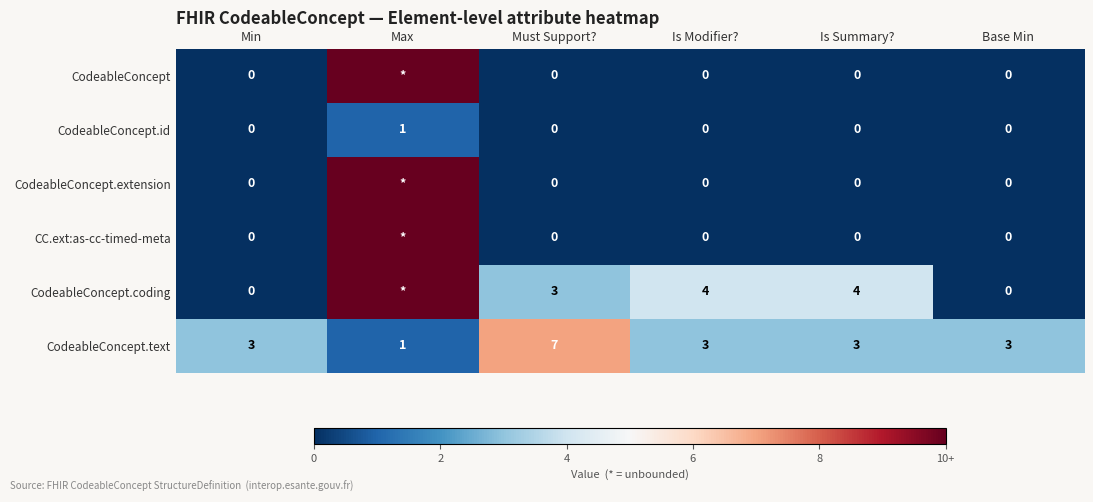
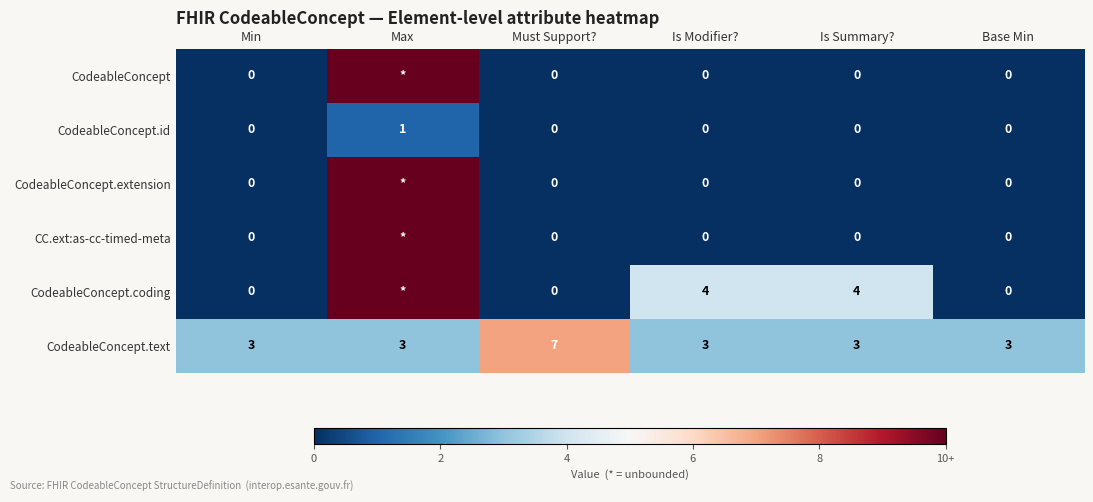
  {
    "CodeableConcept": {
      "Min": 0,
      "Must Support?": 0,
      "Is Modifier?": 0,
      "Is Summary?": 0,
      "Base Min": 0
    },
    "CodeableConcept.id": {
      "Min": 0,
      "Max": 1,
      "Must Support?": 0,
      "Is Modifier?": 0,
      "Is Summary?": 0,
      "Base Min": 0
    },
    "CodeableConcept.extension": {
      "Min": 0,
      "Must Support?": 0,
      "Is Modifier?": 0,
      "Is Summary?": 0,
      "Base Min": 0
    },
    "CC.ext:as-cc-timed-meta": {
      "Min": 0,
      "Must Support?": 0,
      "Is Modifier?": 0,
      "Is Summary?": 0,
      "Base Min": 0
    },
    "CodeableConcept.coding": {
      "Min": 0,
-     "Must Support?": 3,
+     "Must Support?": 0,
      "Is Modifier?": 4,
      "Is Summary?": 4,
      "Base Min": 0
    },
    "CodeableConcept.text": {
      "Min": 3,
-     "Max": 1,
+     "Max": 3,
      "Must Support?": 7,
      "Is Modifier?": 3,
      "Is Summary?": 3,
      "Base Min": 3
    }
  }
